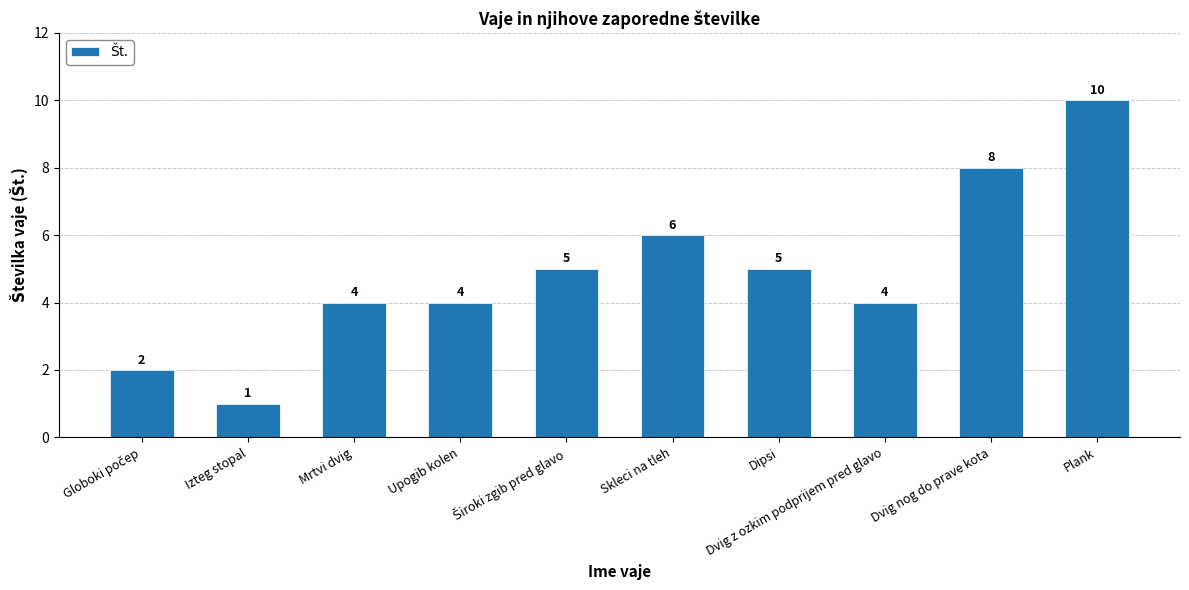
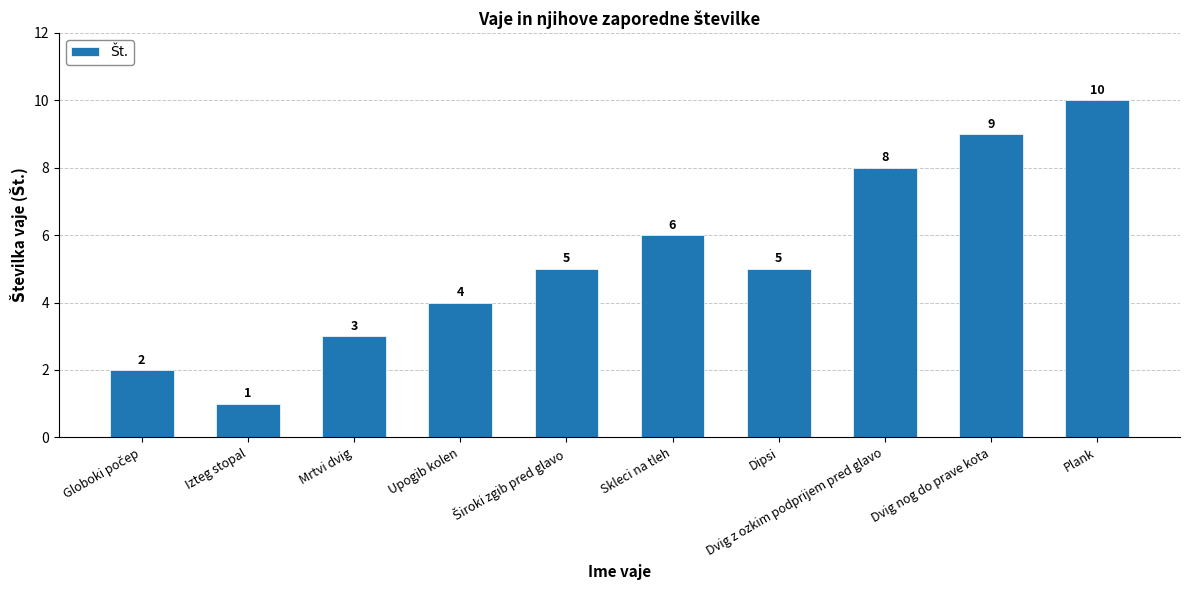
  {
    "Globoki počep": 2,
    "Izteg stopal": 1,
-   "Mrtvi dvig": 4,
+   "Mrtvi dvig": 3,
    "Upogib kolen": 4,
    "Široki zgib pred glavo": 5,
    "Skleci na tleh": 6,
    "Dipsi": 5,
-   "Dvig z ozkim podprijem pred glavo": 4,
-   "Dvig nog do prave kota": 8,
+   "Dvig z ozkim podprijem pred glavo": 8,
+   "Dvig nog do prave kota": 9,
    "Plank": 10
  }
